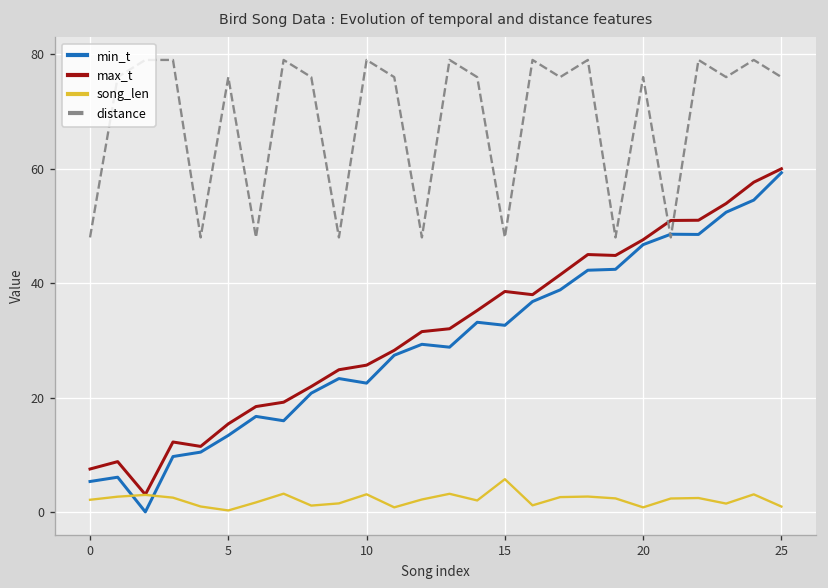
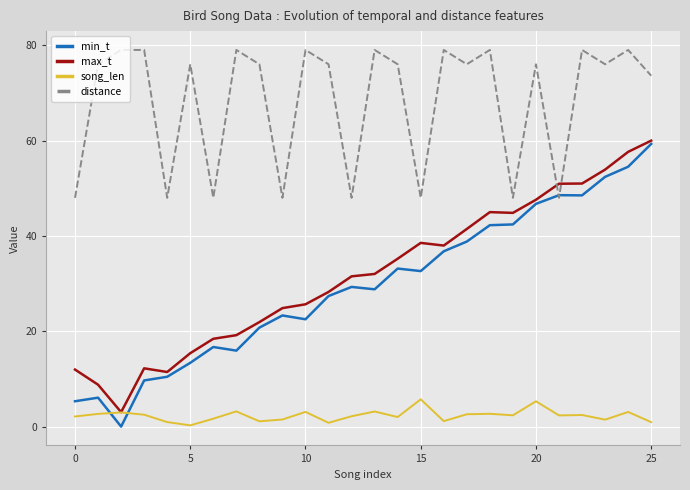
  {
    "min_t": {
      "0": 5,
      "5": 13,
      "10": 23,
      "15": 33,
      "20": 47,
      "25": 59
    },
    "max_t": {
-     "0": 8,
+     "0": 12,
      "5": 15,
      "10": 26,
      "15": 39,
      "20": 48,
      "25": 60
    },
    "song_len": {
      "0": 2,
      "5": 0,
      "10": 3,
      "15": 6,
-     "20": 1,
+     "20": 5,
      "25": 1
    },
    "distance": {
      "0": 48,
      "5": 76,
      "10": 79,
      "15": 48,
      "20": 76,
-     "25": 76
+     "25": 74
    }
  }
